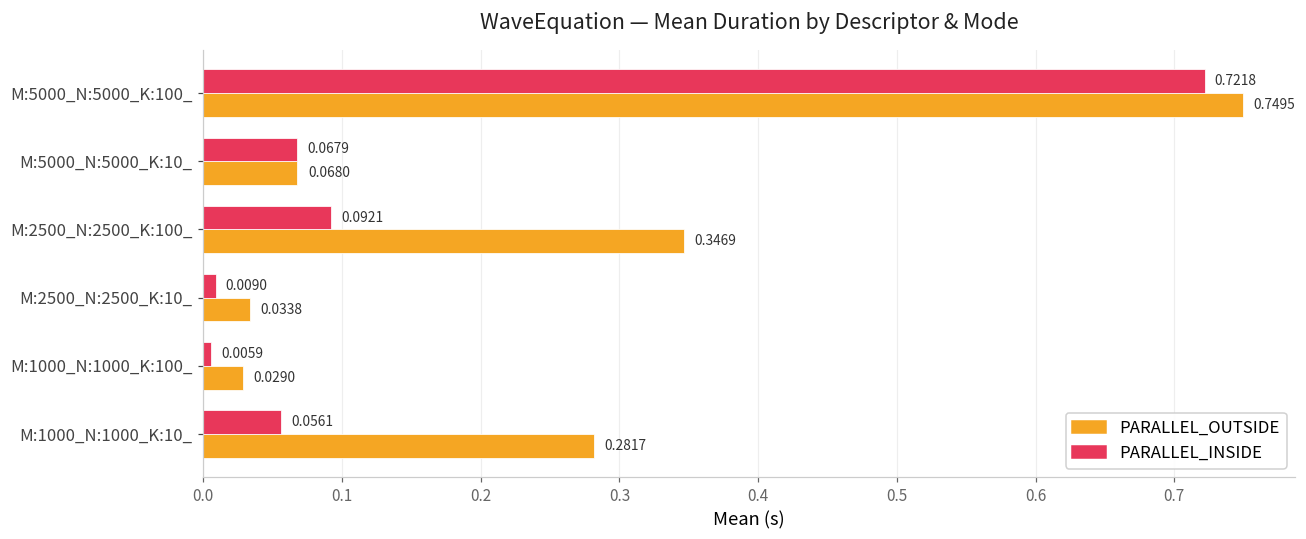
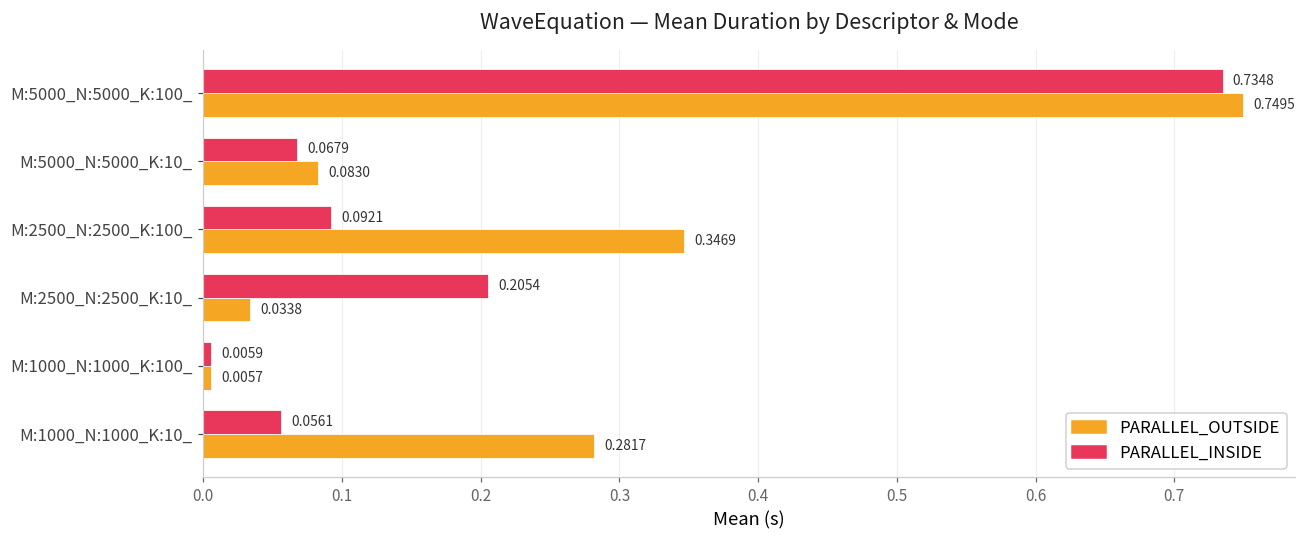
  {
    "PARALLEL_OUTSIDE": {
      "M:5000_N:5000_K:100_": 0.7495,
-     "M:5000_N:5000_K:10_": 0.0680,
+     "M:5000_N:5000_K:10_": 0.0830,
      "M:2500_N:2500_K:100_": 0.3469,
      "M:2500_N:2500_K:10_": 0.0338,
-     "M:1000_N:1000_K:100_": 0.0290,
+     "M:1000_N:1000_K:100_": 0.0057,
      "M:1000_N:1000_K:10_": 0.2817
    },
    "PARALLEL_INSIDE": {
-     "M:5000_N:5000_K:100_": 0.7218,
+     "M:5000_N:5000_K:100_": 0.7348,
      "M:5000_N:5000_K:10_": 0.0679,
      "M:2500_N:2500_K:100_": 0.0921,
-     "M:2500_N:2500_K:10_": 0.0090,
+     "M:2500_N:2500_K:10_": 0.2054,
      "M:1000_N:1000_K:100_": 0.0059,
      "M:1000_N:1000_K:10_": 0.0561
    }
  }
